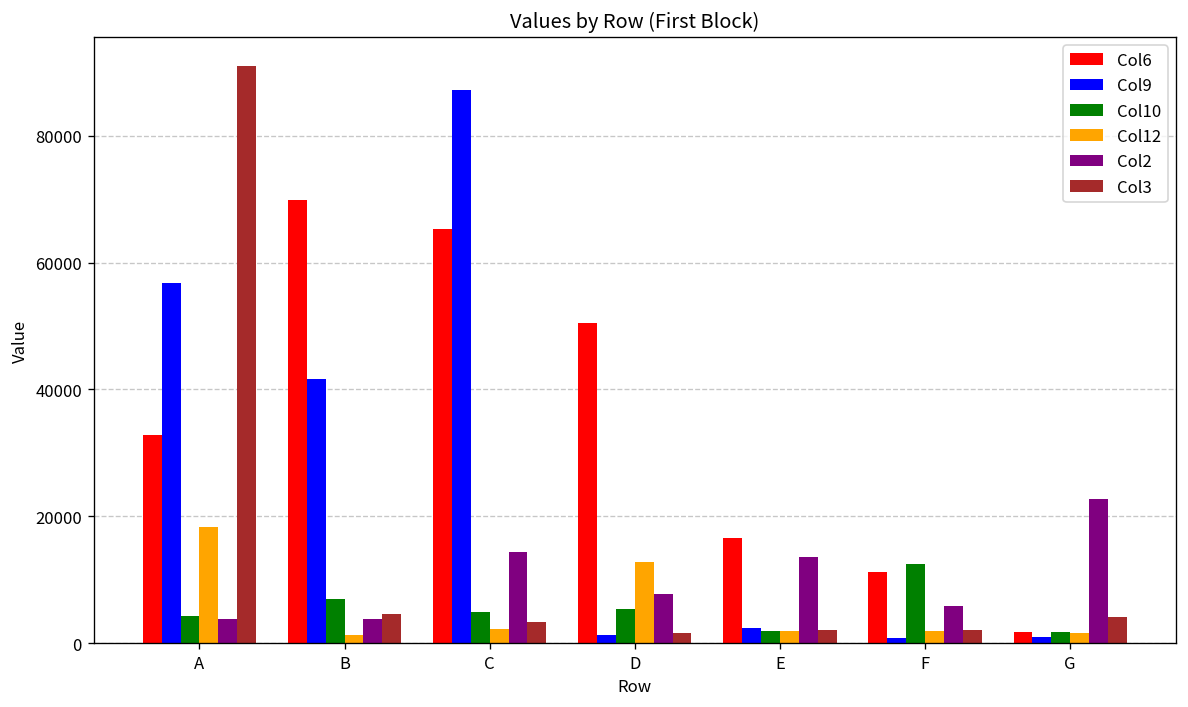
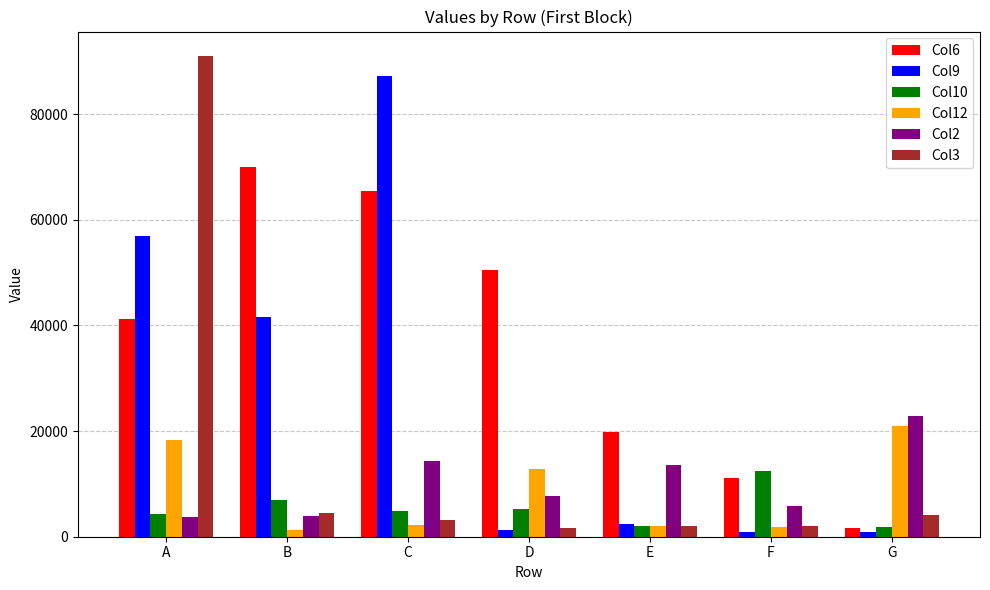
  {
    "Col6": {
-     "A": 33000,
+     "A": 41000,
      "B": 70000,
      "C": 65000,
      "D": 51000,
-     "E": 17000,
+     "E": 20000,
      "F": 11000,
      "G": 2000
    },
    "Col9": {
      "A": 57000,
      "B": 42000,
      "C": 87000,
      "D": 1000,
      "E": 2000,
      "F": 1000,
      "G": 1000
    },
    "Col10": {
      "A": 4000,
      "B": 7000,
      "C": 5000,
      "D": 5000,
      "E": 2000,
      "F": 12000,
      "G": 2000
    },
    "Col12": {
      "A": 18000,
      "B": 1000,
      "C": 2000,
      "D": 13000,
      "E": 2000,
      "F": 2000,
-     "G": 2000
+     "G": 21000
    },
    "Col2": {
      "A": 4000,
      "B": 4000,
      "C": 14000,
      "D": 8000,
      "E": 14000,
      "F": 6000,
      "G": 23000
    },
    "Col3": {
      "A": 91000,
      "B": 5000,
      "C": 3000,
      "D": 2000,
      "E": 2000,
      "F": 2000,
      "G": 4000
    }
  }
